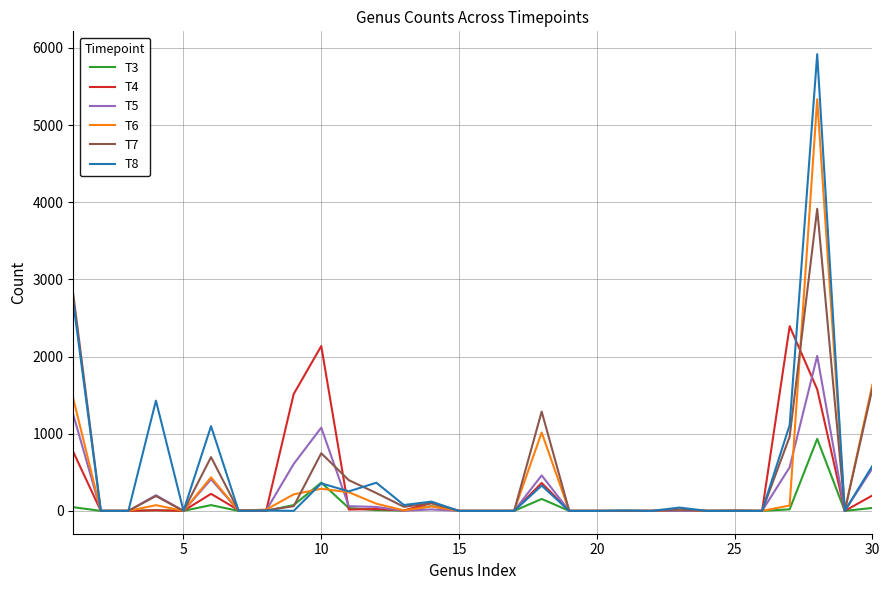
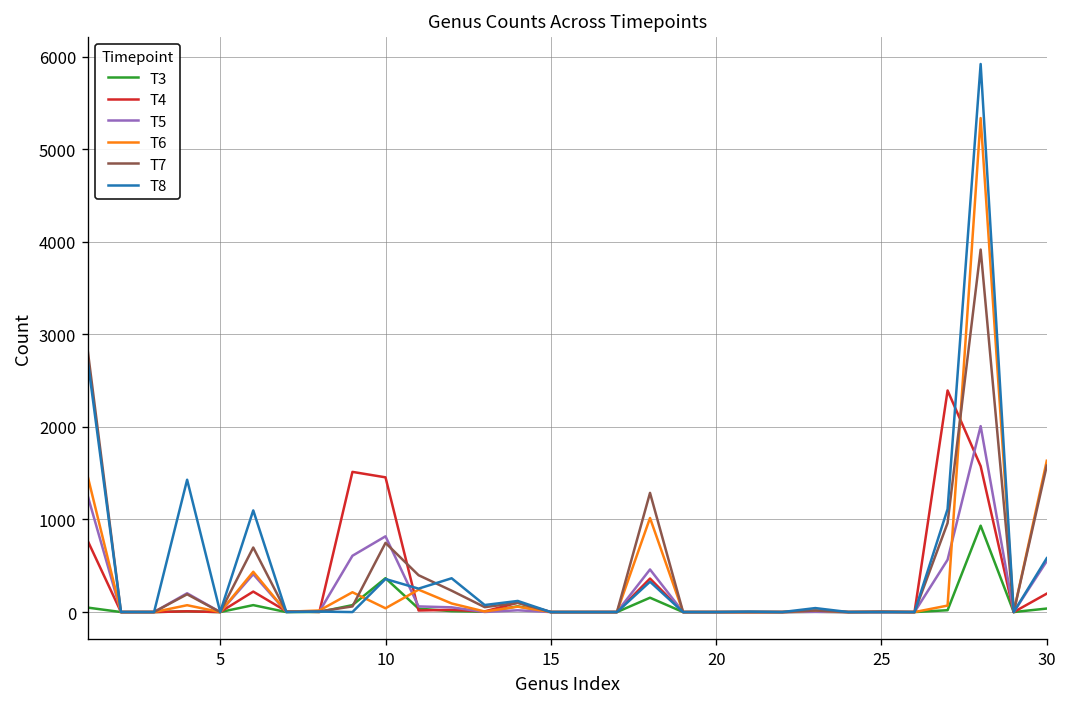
  {
    "T3": {
      "30": 0
    },
    "T4": {
-     "10": 2100,
+     "10": 1500,
      "30": 200
    },
    "T5": {
-     "10": 1100
+     "10": 800
    },
    "T6": {
-     "10": 300,
+     "10": 0,
      "30": 1600
    },
    "T7": {
      "10": 700,
      "30": 1600
    }
  }
